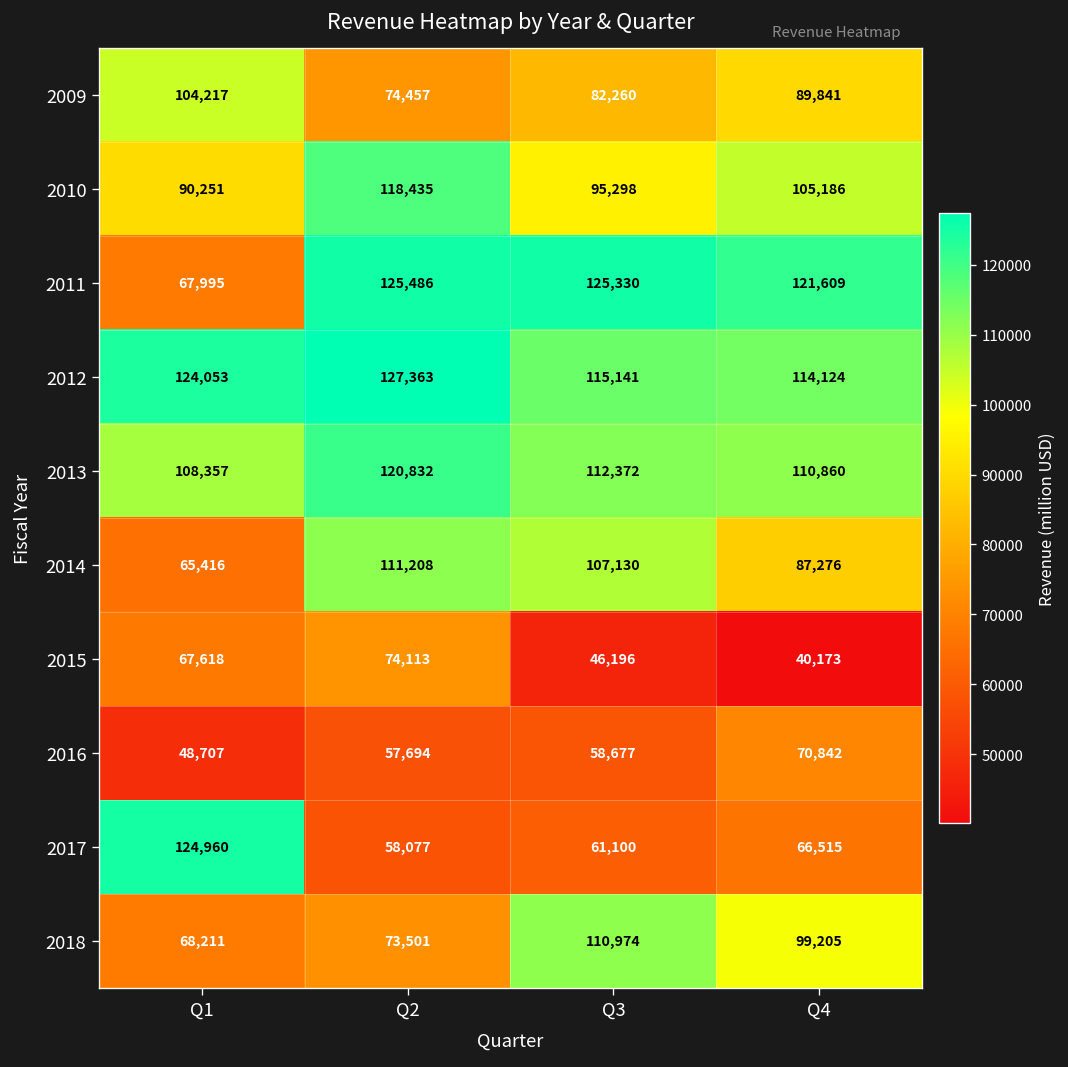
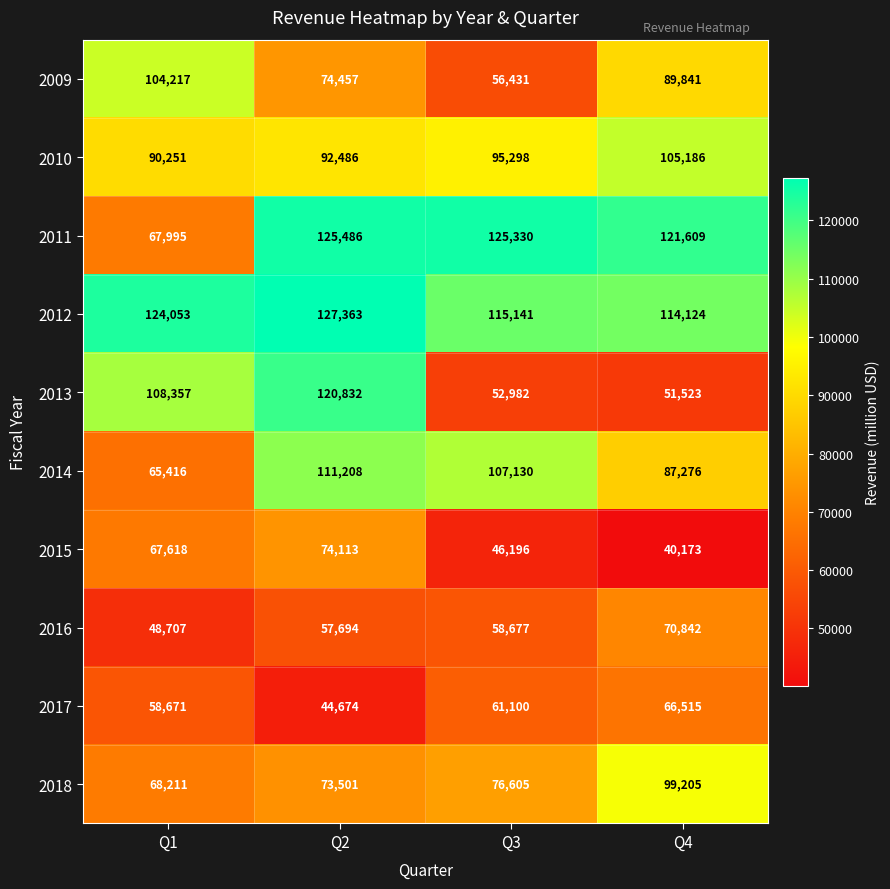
  {
    "2009": {
      "Q1": "104,217",
      "Q2": "74,457",
-     "Q3": "82,260",
+     "Q3": "56,431",
      "Q4": "89,841"
    },
    "2010": {
      "Q1": "90,251",
-     "Q2": "118,435",
+     "Q2": "92,486",
      "Q3": "95,298",
      "Q4": "105,186"
    },
    "2011": {
      "Q1": "67,995",
      "Q2": "125,486",
      "Q3": "125,330",
      "Q4": "121,609"
    },
    "2012": {
      "Q1": "124,053",
      "Q2": "127,363",
      "Q3": "115,141",
      "Q4": "114,124"
    },
    "2013": {
      "Q1": "108,357",
      "Q2": "120,832",
-     "Q3": "112,372",
-     "Q4": "110,860"
+     "Q3": "52,982",
+     "Q4": "51,523"
    },
    "2014": {
      "Q1": "65,416",
      "Q2": "111,208",
      "Q3": "107,130",
      "Q4": "87,276"
    },
    "2015": {
      "Q1": "67,618",
      "Q2": "74,113",
      "Q3": "46,196",
      "Q4": "40,173"
    },
    "2016": {
      "Q1": "48,707",
      "Q2": "57,694",
      "Q3": "58,677",
      "Q4": "70,842"
    },
    "2017": {
-     "Q1": "124,960",
-     "Q2": "58,077",
+     "Q1": "58,671",
+     "Q2": "44,674",
      "Q3": "61,100",
      "Q4": "66,515"
    },
    "2018": {
      "Q1": "68,211",
      "Q2": "73,501",
-     "Q3": "110,974",
+     "Q3": "76,605",
      "Q4": "99,205"
    }
  }
